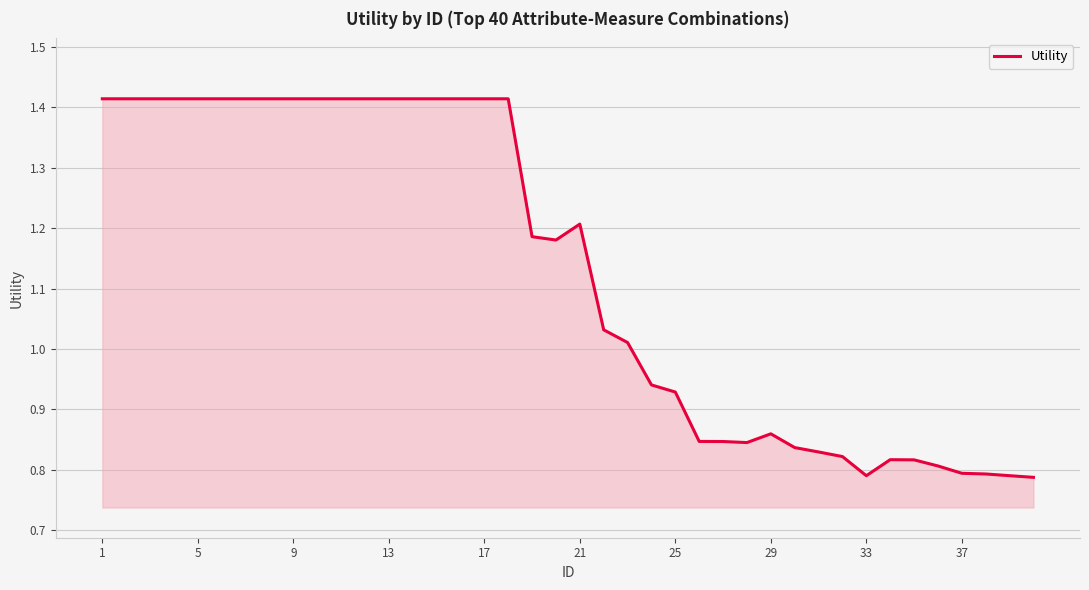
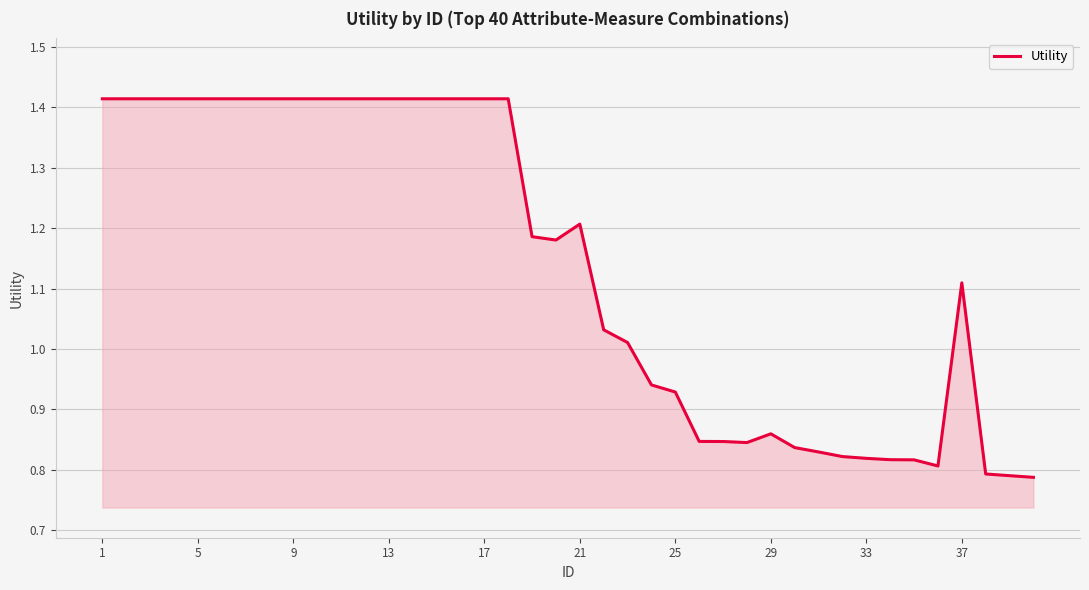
  {
    "1": 1.41,
    "5": 1.41,
    "9": 1.41,
    "13": 1.41,
    "17": 1.41,
    "21": 1.21,
    "25": 0.93,
    "29": 0.86,
-   "33": 0.79,
-   "37": 0.79
+   "33": 0.82,
+   "37": 1.11
  }
